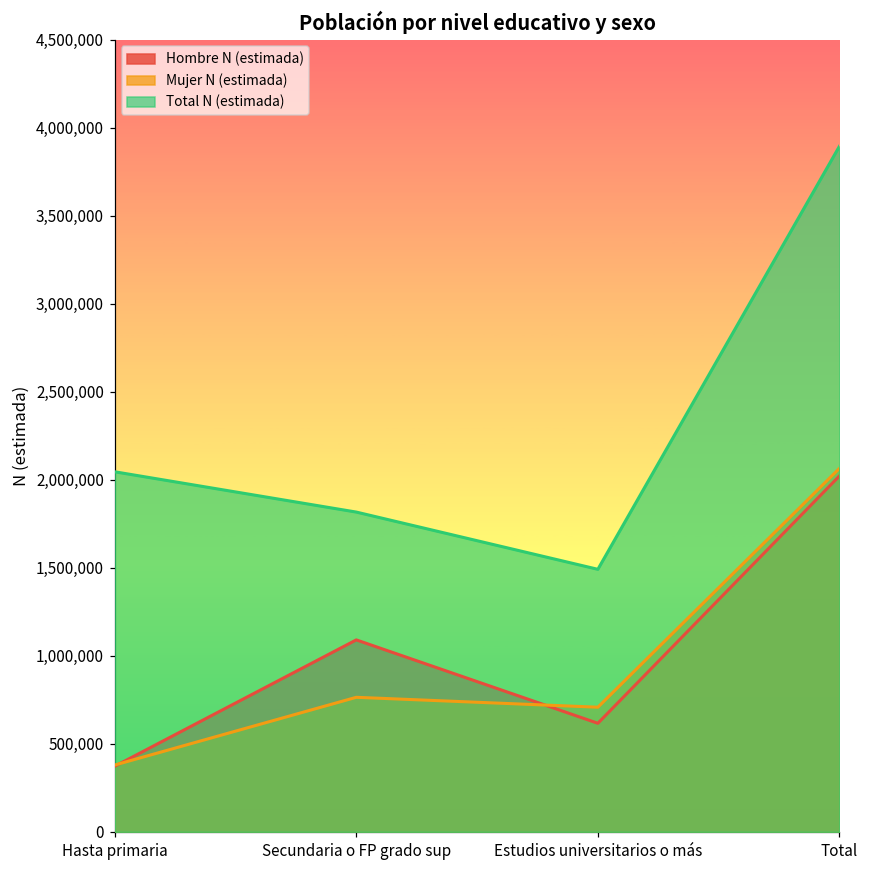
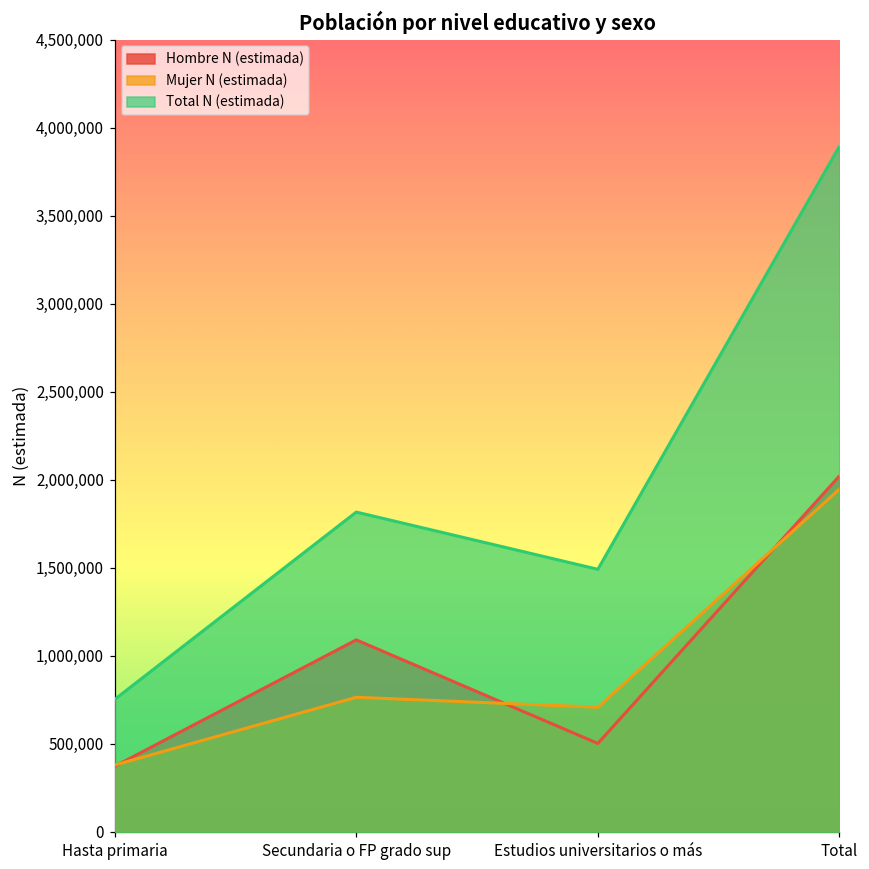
  {
    "Hombre N (estimada)": {
      "Secundaria o FP grado sup": "1,090,000",
-     "Estudios universitarios o más": "620,000",
+     "Estudios universitarios o más": "500,000",
      "Total": "2,020,000"
    },
    "Mujer N (estimada)": {
      "Secundaria o FP grado sup": "760,000",
      "Estudios universitarios o más": "710,000",
-     "Total": "2,060,000"
+     "Total": "1,950,000"
    },
    "Total N (estimada)": {
-     "Hasta primaria": "2,050,000",
+     "Hasta primaria": "750,000",
      "Secundaria o FP grado sup": "1,820,000",
      "Estudios universitarios o más": "1,490,000",
      "Total": "3,890,000"
    }
  }
